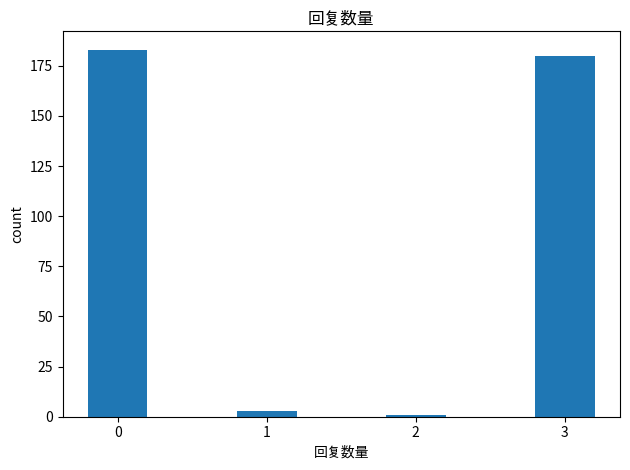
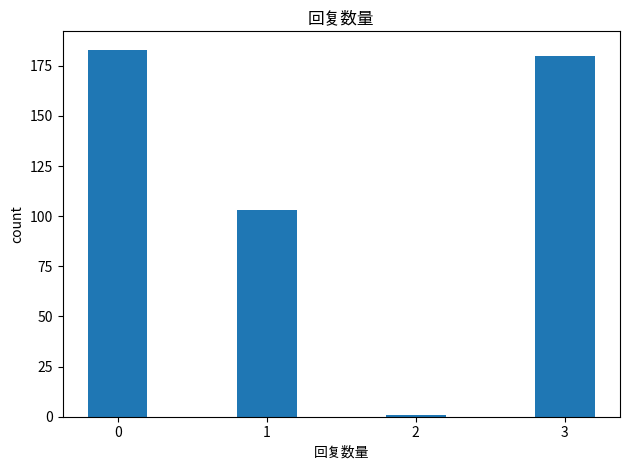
  {
    "0": 183,
-   "1": 3,
+   "1": 103,
    "3": 180
  }
